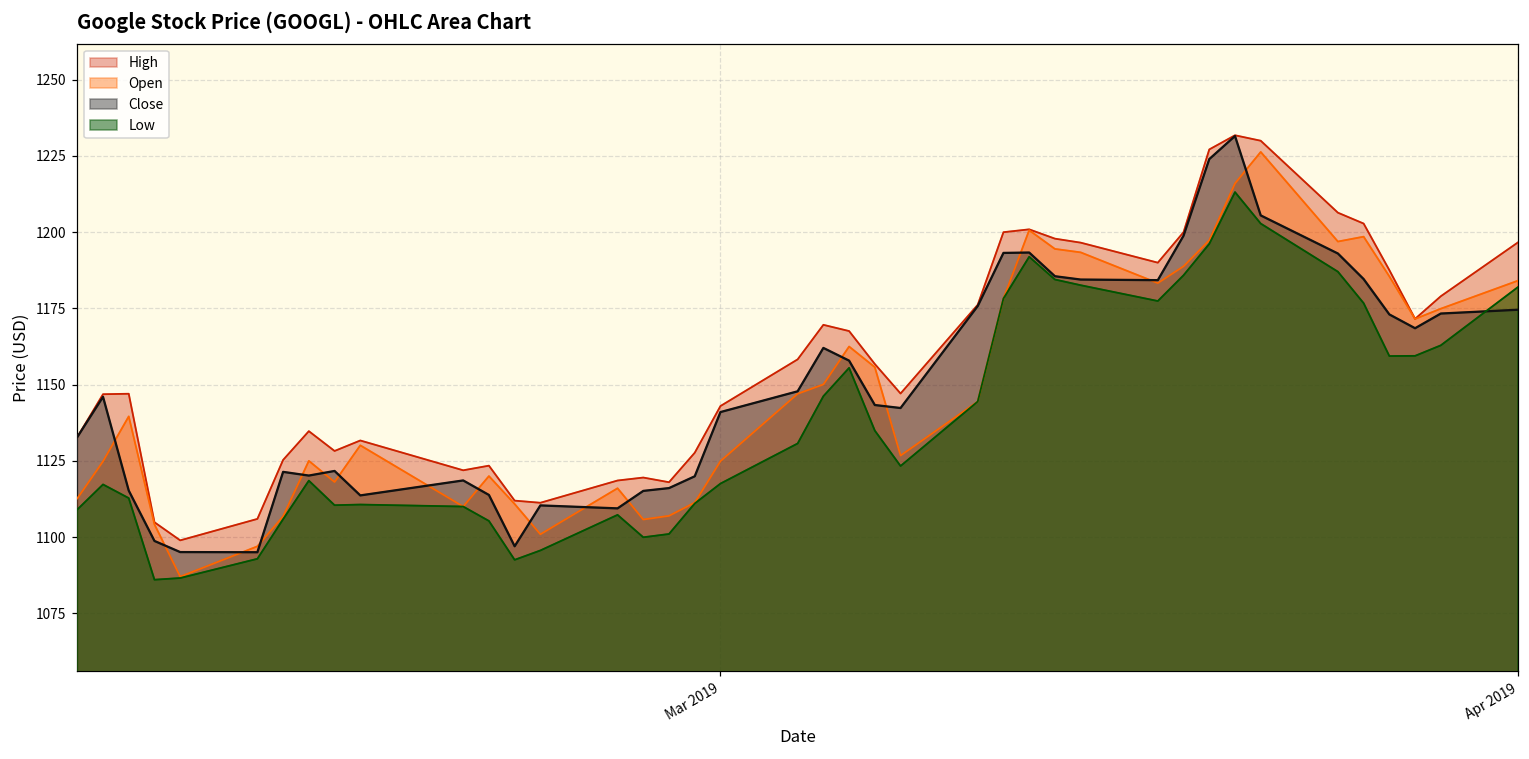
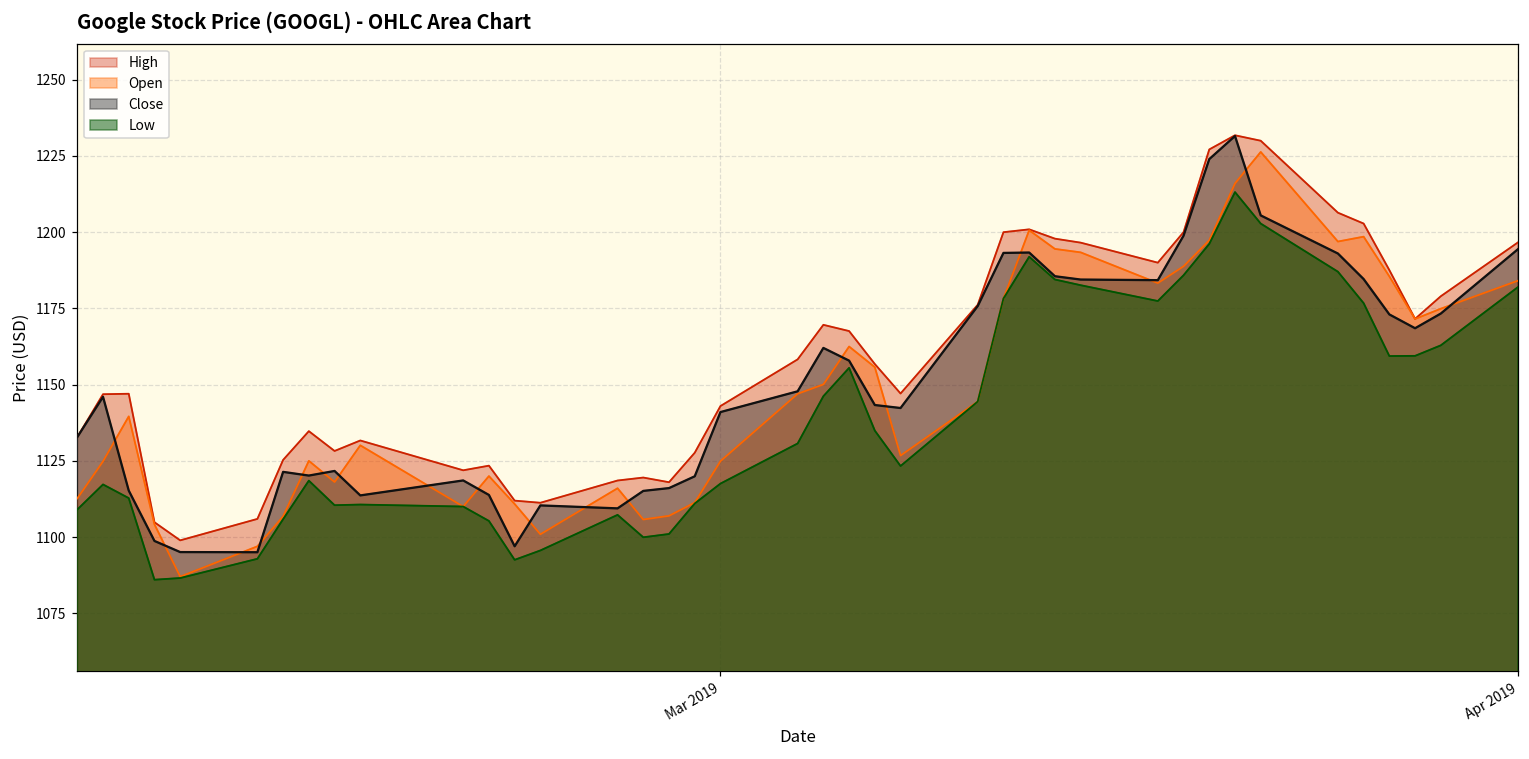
  {
    "Close": {
      "Mar 2019": 1141,
-     "Apr 2019": 1175
+     "Apr 2019": 1194
    },
    "Low": {
      "Mar 2019": 1118,
      "Apr 2019": 1182
    }
  }
